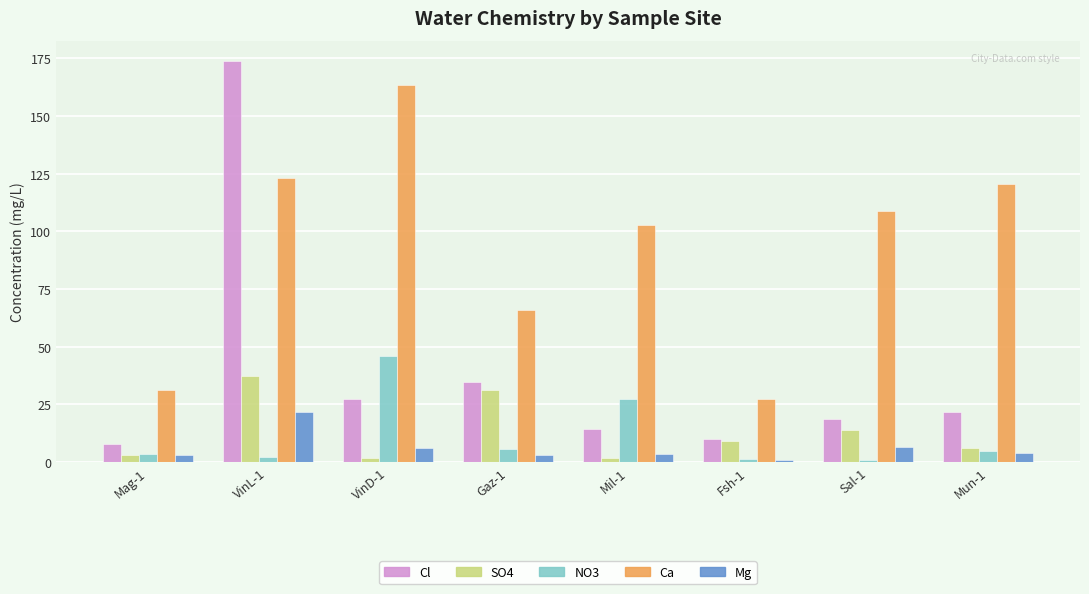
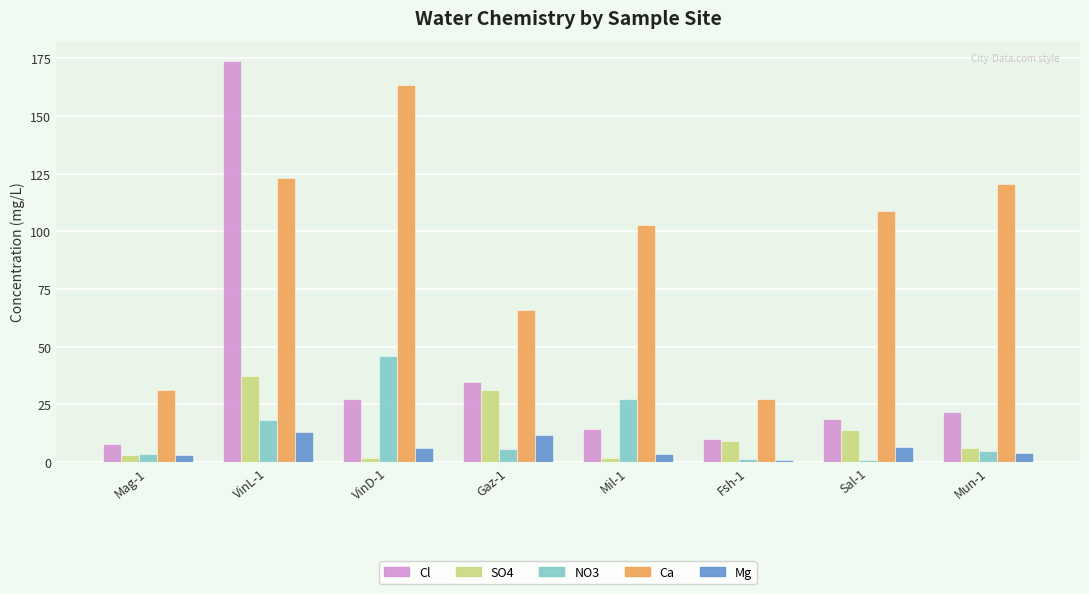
  {
    "Cl": {
      "Mag-1": 8,
      "VinL-1": 174,
      "VinD-1": 27,
      "Gaz-1": 35,
      "Mil-1": 14,
      "Fsh-1": 10,
      "Sal-1": 19,
      "Mun-1": 22
    },
    "SO4": {
      "Mag-1": 3,
      "VinL-1": 37,
      "VinD-1": 2,
      "Gaz-1": 31,
      "Mil-1": 2,
      "Fsh-1": 9,
      "Sal-1": 14,
      "Mun-1": 6
    },
    "NO3": {
      "Mag-1": 4,
-     "VinL-1": 2,
+     "VinL-1": 18,
      "VinD-1": 46,
      "Gaz-1": 6,
      "Mil-1": 28,
      "Fsh-1": 1,
      "Mun-1": 5
    },
    "Ca": {
      "Mag-1": 31,
      "VinL-1": 123,
      "VinD-1": 163,
      "Gaz-1": 66,
      "Mil-1": 103,
      "Fsh-1": 27,
      "Sal-1": 109,
      "Mun-1": 120
    },
    "Mg": {
      "Mag-1": 3,
-     "VinL-1": 22,
+     "VinL-1": 13,
      "VinD-1": 6,
-     "Gaz-1": 3,
+     "Gaz-1": 12,
      "Mil-1": 4,
      "Sal-1": 7,
      "Mun-1": 4
    }
  }
